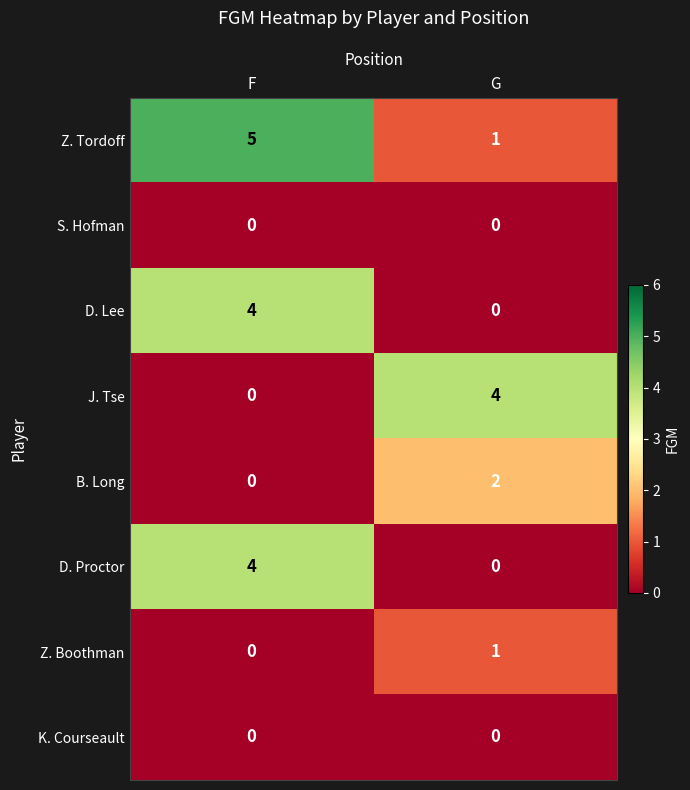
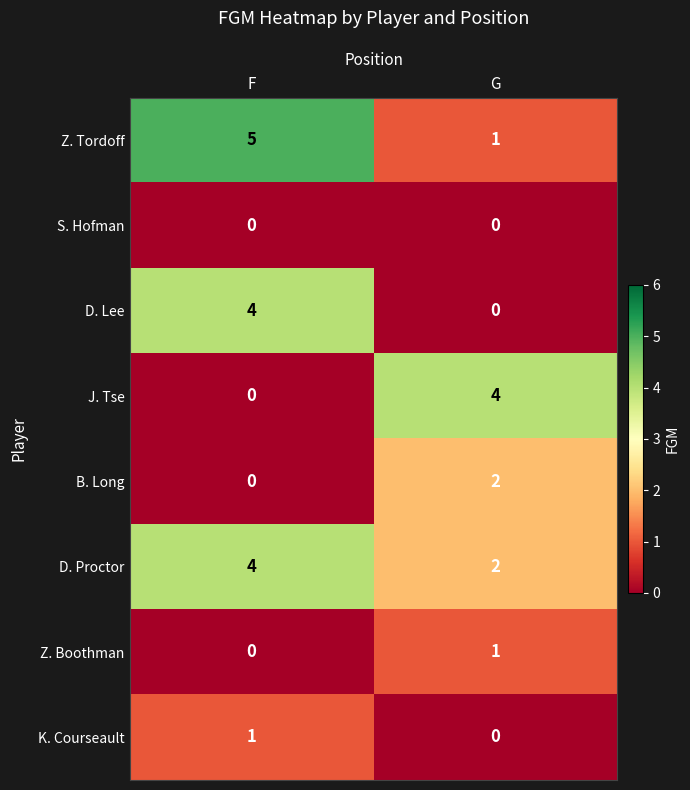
  {
    "Z. Tordoff": {
      "F": 5,
      "G": 1
    },
    "S. Hofman": {
      "F": 0,
      "G": 0
    },
    "D. Lee": {
      "F": 4,
      "G": 0
    },
    "J. Tse": {
      "F": 0,
      "G": 4
    },
    "B. Long": {
      "F": 0,
      "G": 2
    },
    "D. Proctor": {
      "F": 4,
-     "G": 0
+     "G": 2
    },
    "Z. Boothman": {
      "F": 0,
      "G": 1
    },
    "K. Courseault": {
-     "F": 0,
+     "F": 1,
      "G": 0
    }
  }
